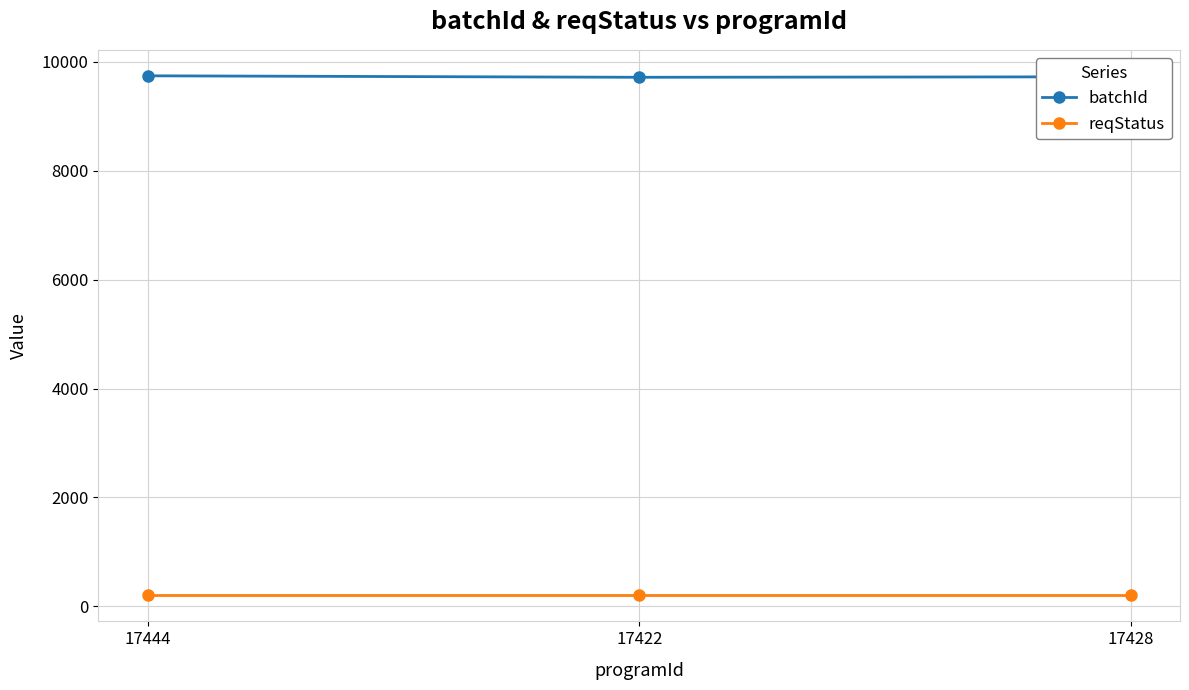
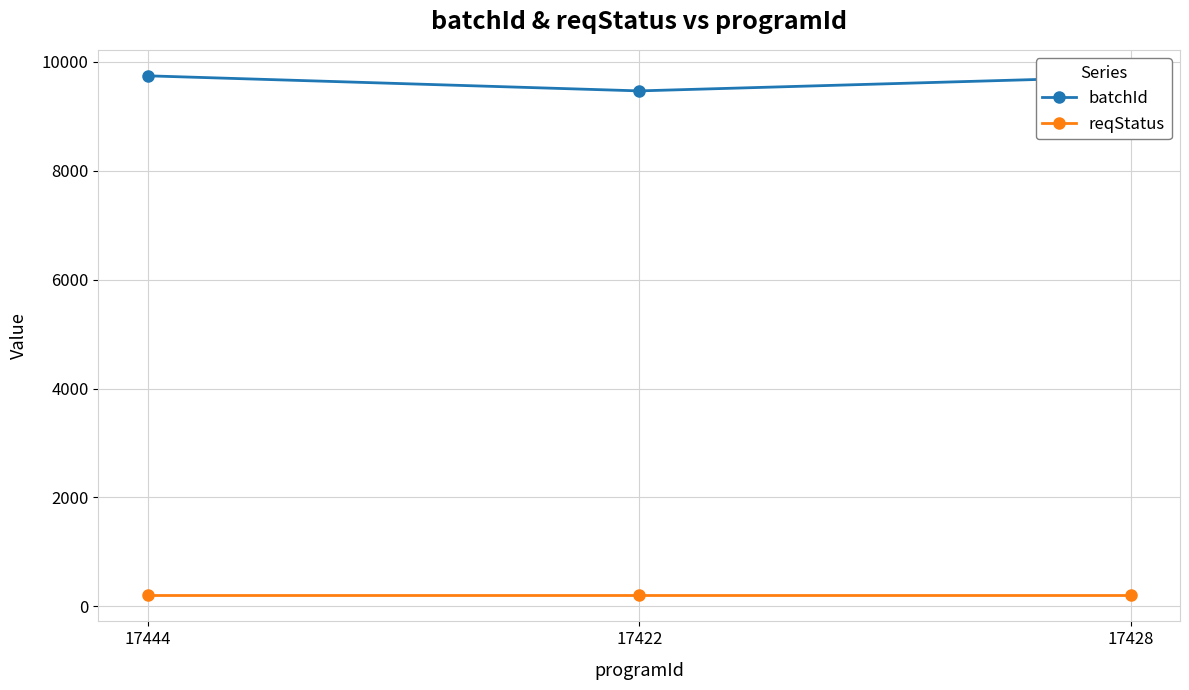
  {
    "batchId": {
      "17444": 9700,
-     "17422": 9700
+     "17422": 9500
    },
    "reqStatus": {
      "17444": 200,
      "17422": 200,
      "17428": 200
    }
  }
